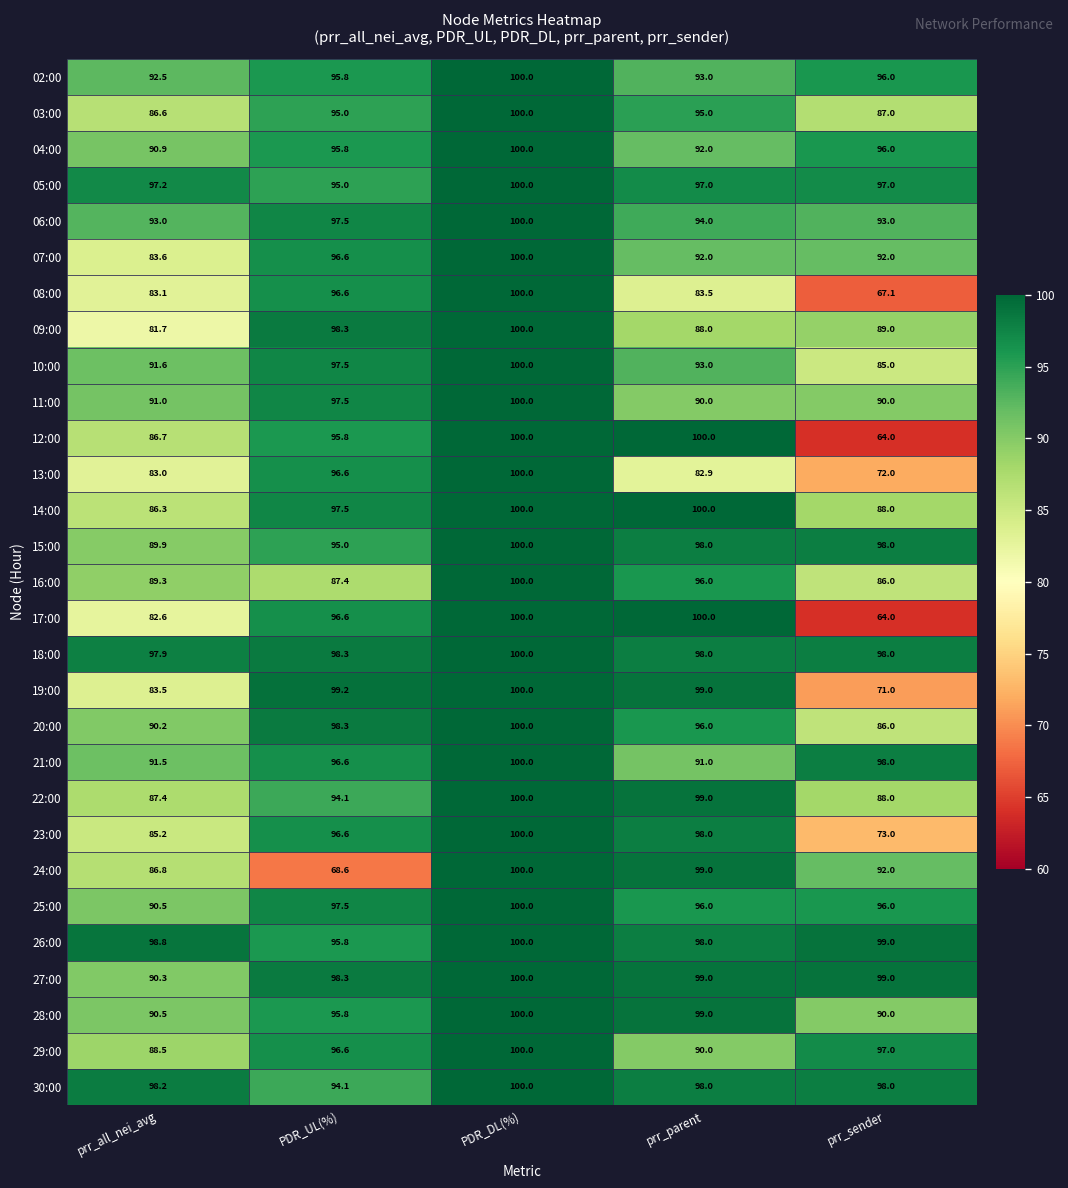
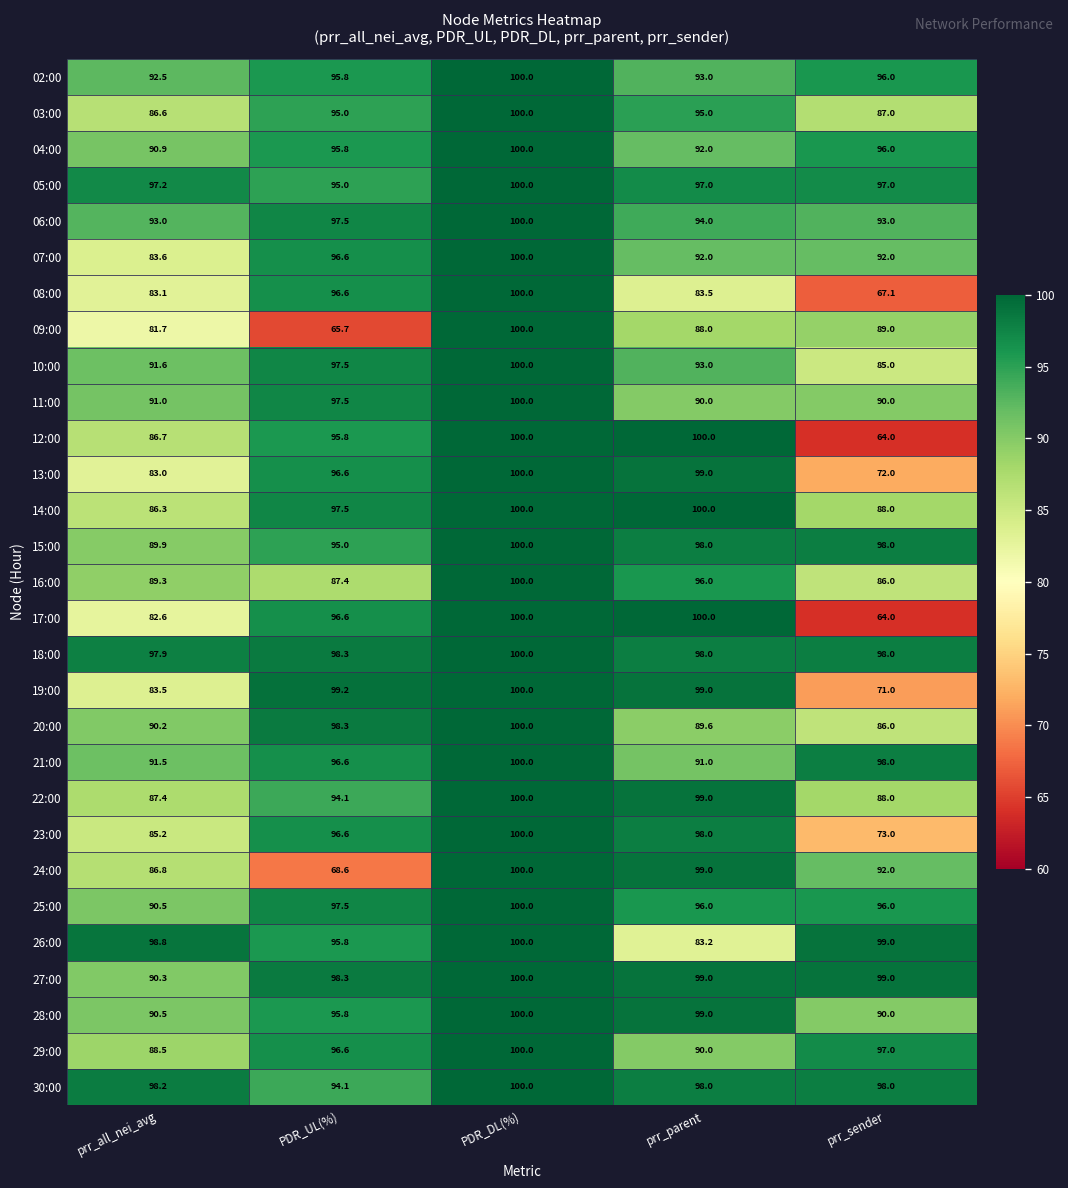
  {
    "02:00": {
      "prr_all_nei_avg": 92.5,
      "PDR_UL(%)": 95.8,
      "PDR_DL(%)": 100.0,
      "prr_parent": 93.0,
      "prr_sender": 96.0
    },
    "03:00": {
      "prr_all_nei_avg": 86.6,
      "PDR_UL(%)": 95.0,
      "PDR_DL(%)": 100.0,
      "prr_parent": 95.0,
      "prr_sender": 87.0
    },
    "04:00": {
      "prr_all_nei_avg": 90.9,
      "PDR_UL(%)": 95.8,
      "PDR_DL(%)": 100.0,
      "prr_parent": 92.0,
      "prr_sender": 96.0
    },
    "05:00": {
      "prr_all_nei_avg": 97.2,
      "PDR_UL(%)": 95.0,
      "PDR_DL(%)": 100.0,
      "prr_parent": 97.0,
      "prr_sender": 97.0
    },
    "06:00": {
      "prr_all_nei_avg": 93.0,
      "PDR_UL(%)": 97.5,
      "PDR_DL(%)": 100.0,
      "prr_parent": 94.0,
      "prr_sender": 93.0
    },
    "07:00": {
      "prr_all_nei_avg": 83.6,
      "PDR_UL(%)": 96.6,
      "PDR_DL(%)": 100.0,
      "prr_parent": 92.0,
      "prr_sender": 92.0
    },
    "08:00": {
      "prr_all_nei_avg": 83.1,
      "PDR_UL(%)": 96.6,
      "PDR_DL(%)": 100.0,
      "prr_parent": 83.5,
      "prr_sender": 67.1
    },
    "09:00": {
      "prr_all_nei_avg": 81.7,
-     "PDR_UL(%)": 98.3,
+     "PDR_UL(%)": 65.7,
      "PDR_DL(%)": 100.0,
      "prr_parent": 88.0,
      "prr_sender": 89.0
    },
    "10:00": {
      "prr_all_nei_avg": 91.6,
      "PDR_UL(%)": 97.5,
      "PDR_DL(%)": 100.0,
      "prr_parent": 93.0,
      "prr_sender": 85.0
    },
    "11:00": {
      "prr_all_nei_avg": 91.0,
      "PDR_UL(%)": 97.5,
      "PDR_DL(%)": 100.0,
      "prr_parent": 90.0,
      "prr_sender": 90.0
    },
    "12:00": {
      "prr_all_nei_avg": 86.7,
      "PDR_UL(%)": 95.8,
      "PDR_DL(%)": 100.0,
      "prr_parent": 100.0,
      "prr_sender": 64.0
    },
    "13:00": {
      "prr_all_nei_avg": 83.0,
      "PDR_UL(%)": 96.6,
      "PDR_DL(%)": 100.0,
-     "prr_parent": 82.9,
+     "prr_parent": 99.0,
      "prr_sender": 72.0
    },
    "14:00": {
      "prr_all_nei_avg": 86.3,
      "PDR_UL(%)": 97.5,
      "PDR_DL(%)": 100.0,
      "prr_parent": 100.0,
      "prr_sender": 88.0
    },
    "15:00": {
      "prr_all_nei_avg": 89.9,
      "PDR_UL(%)": 95.0,
      "PDR_DL(%)": 100.0,
      "prr_parent": 98.0,
      "prr_sender": 98.0
    },
    "16:00": {
      "prr_all_nei_avg": 89.3,
      "PDR_UL(%)": 87.4,
      "PDR_DL(%)": 100.0,
      "prr_parent": 96.0,
      "prr_sender": 86.0
    },
    "17:00": {
      "prr_all_nei_avg": 82.6,
      "PDR_UL(%)": 96.6,
      "PDR_DL(%)": 100.0,
      "prr_parent": 100.0,
      "prr_sender": 64.0
    },
    "18:00": {
      "prr_all_nei_avg": 97.9,
      "PDR_UL(%)": 98.3,
      "PDR_DL(%)": 100.0,
      "prr_parent": 98.0,
      "prr_sender": 98.0
    },
    "19:00": {
      "prr_all_nei_avg": 83.5,
      "PDR_UL(%)": 99.2,
      "PDR_DL(%)": 100.0,
      "prr_parent": 99.0,
      "prr_sender": 71.0
    },
    "20:00": {
      "prr_all_nei_avg": 90.2,
      "PDR_UL(%)": 98.3,
      "PDR_DL(%)": 100.0,
-     "prr_parent": 96.0,
+     "prr_parent": 89.6,
      "prr_sender": 86.0
    },
    "21:00": {
      "prr_all_nei_avg": 91.5,
      "PDR_UL(%)": 96.6,
      "PDR_DL(%)": 100.0,
      "prr_parent": 91.0,
      "prr_sender": 98.0
    },
    "22:00": {
      "prr_all_nei_avg": 87.4,
      "PDR_UL(%)": 94.1,
      "PDR_DL(%)": 100.0,
      "prr_parent": 99.0,
      "prr_sender": 88.0
    },
    "23:00": {
      "prr_all_nei_avg": 85.2,
      "PDR_UL(%)": 96.6,
      "PDR_DL(%)": 100.0,
      "prr_parent": 98.0,
      "prr_sender": 73.0
    },
    "24:00": {
      "prr_all_nei_avg": 86.8,
      "PDR_UL(%)": 68.6,
      "PDR_DL(%)": 100.0,
      "prr_parent": 99.0,
      "prr_sender": 92.0
    },
    "25:00": {
      "prr_all_nei_avg": 90.5,
      "PDR_UL(%)": 97.5,
      "PDR_DL(%)": 100.0,
      "prr_parent": 96.0,
      "prr_sender": 96.0
    },
    "26:00": {
      "prr_all_nei_avg": 98.8,
      "PDR_UL(%)": 95.8,
      "PDR_DL(%)": 100.0,
-     "prr_parent": 98.0,
+     "prr_parent": 83.2,
      "prr_sender": 99.0
    },
    "27:00": {
      "prr_all_nei_avg": 90.3,
      "PDR_UL(%)": 98.3,
      "PDR_DL(%)": 100.0,
      "prr_parent": 99.0,
      "prr_sender": 99.0
    },
    "28:00": {
      "prr_all_nei_avg": 90.5,
      "PDR_UL(%)": 95.8,
      "PDR_DL(%)": 100.0,
      "prr_parent": 99.0,
      "prr_sender": 90.0
    },
    "29:00": {
      "prr_all_nei_avg": 88.5,
      "PDR_UL(%)": 96.6,
      "PDR_DL(%)": 100.0,
      "prr_parent": 90.0,
      "prr_sender": 97.0
    },
    "30:00": {
      "prr_all_nei_avg": 98.2,
      "PDR_UL(%)": 94.1,
      "PDR_DL(%)": 100.0,
      "prr_parent": 98.0,
      "prr_sender": 98.0
    }
  }
